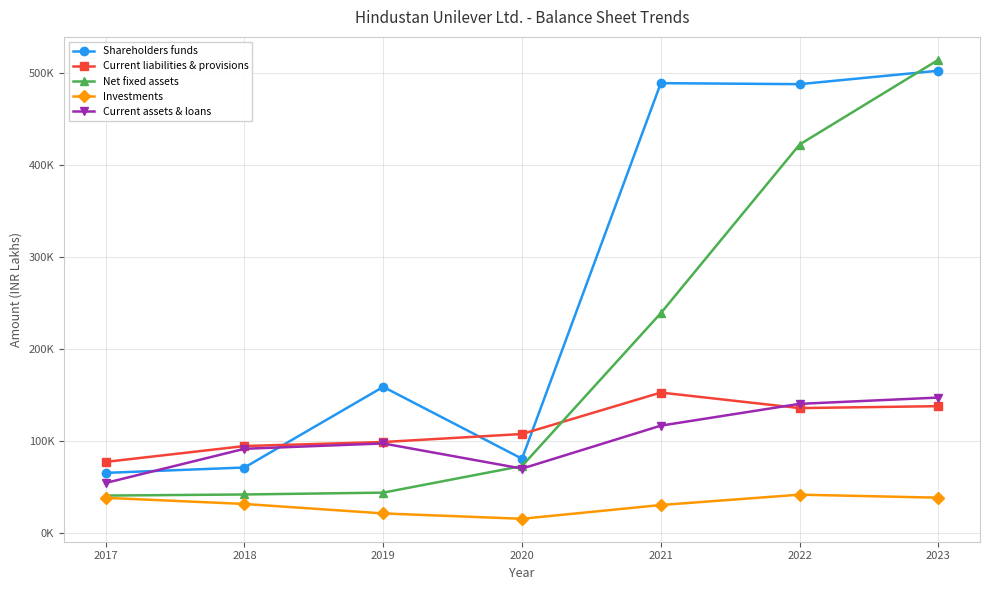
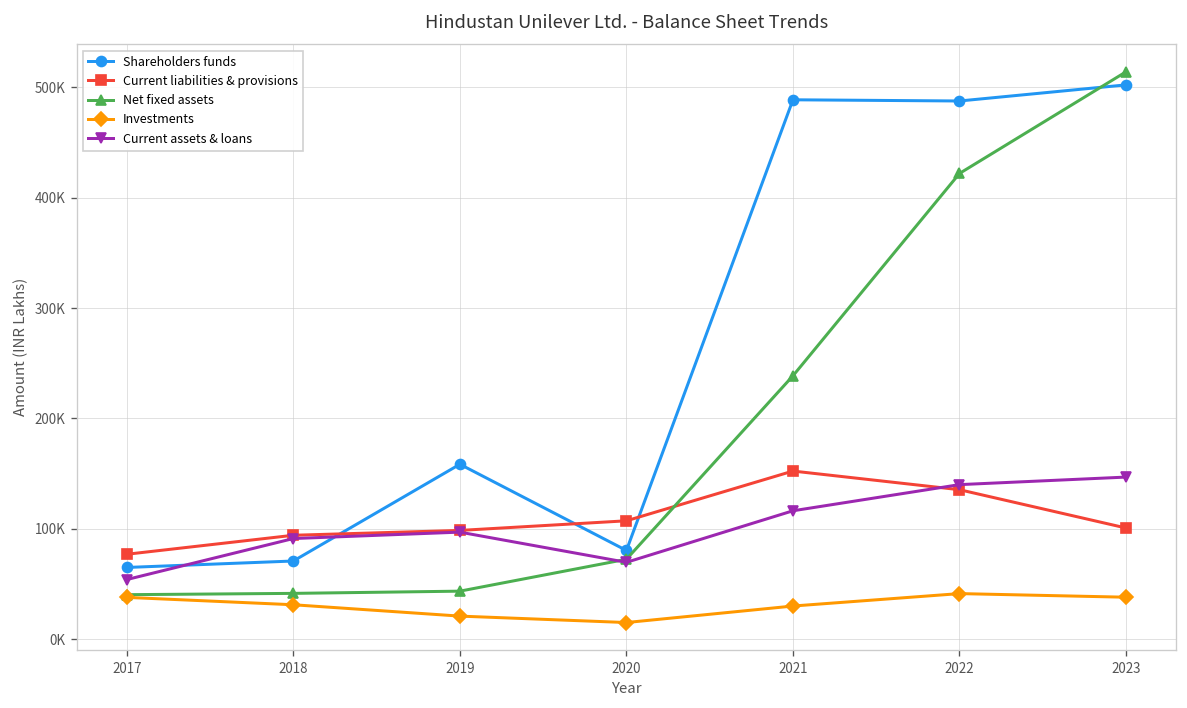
  {
    "Shareholders funds": {
      "2017": 60000,
      "2018": 70000,
      "2019": 160000,
      "2020": 80000,
      "2021": 490000,
      "2022": 490000,
      "2023": 500000
    },
    "Current liabilities & provisions": {
      "2017": 80000,
      "2018": 90000,
      "2020": 110000,
      "2021": 150000,
      "2022": 140000,
-     "2023": 140000
+     "2023": 100000
    },
    "Net fixed assets": {
      "2018": 40000,
      "2019": 40000,
      "2020": 70000,
      "2021": 240000,
      "2022": 420000,
      "2023": 510000
    },
    "Investments": {
      "2018": 30000,
      "2019": 20000,
      "2020": 20000,
      "2021": 30000,
      "2022": 40000,
      "2023": 40000
    },
    "Current assets & loans": {
      "2017": 50000,
      "2018": 90000,
      "2020": 70000,
      "2021": 120000,
      "2022": 140000,
      "2023": 150000
    }
  }
